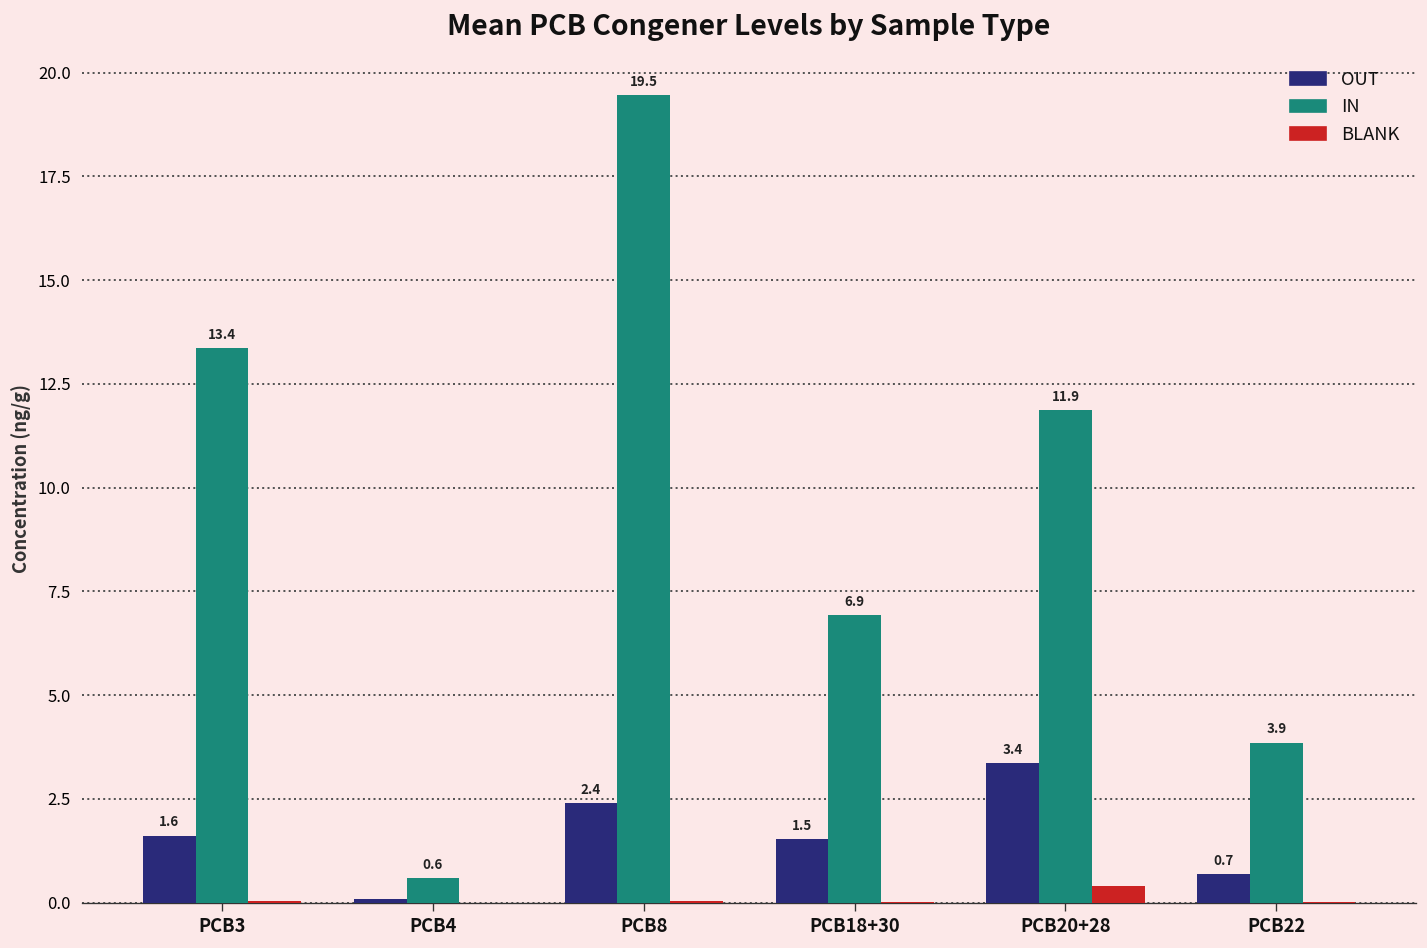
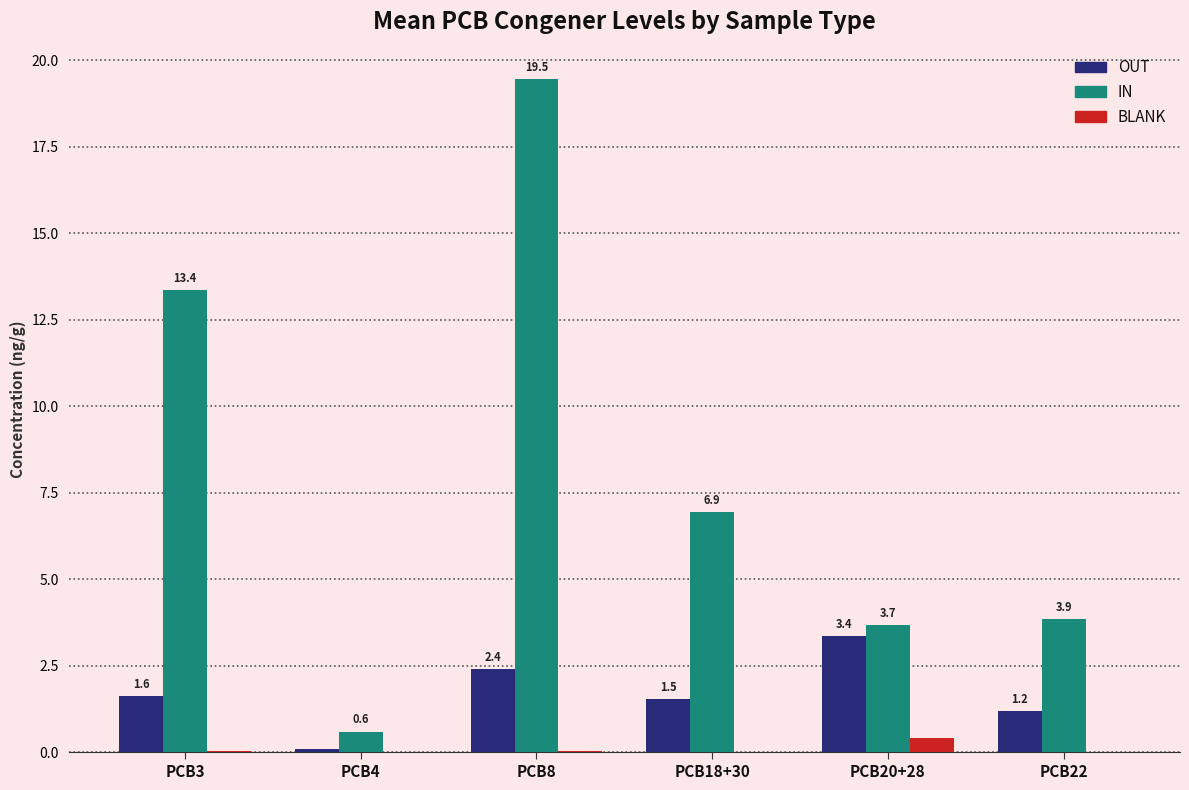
  {
    "OUT": {
      "PCB3": 1.6,
      "PCB8": 2.4,
      "PCB18+30": 1.5,
      "PCB20+28": 3.4,
-     "PCB22": 0.7
+     "PCB22": 1.2
    },
    "IN": {
      "PCB3": 13.4,
      "PCB4": 0.6,
      "PCB8": 19.5,
      "PCB18+30": 6.9,
-     "PCB20+28": 11.9,
+     "PCB20+28": 3.7,
      "PCB22": 3.9
    },
    "BLANK": {
      "PCB20+28": 0.4
    }
  }
